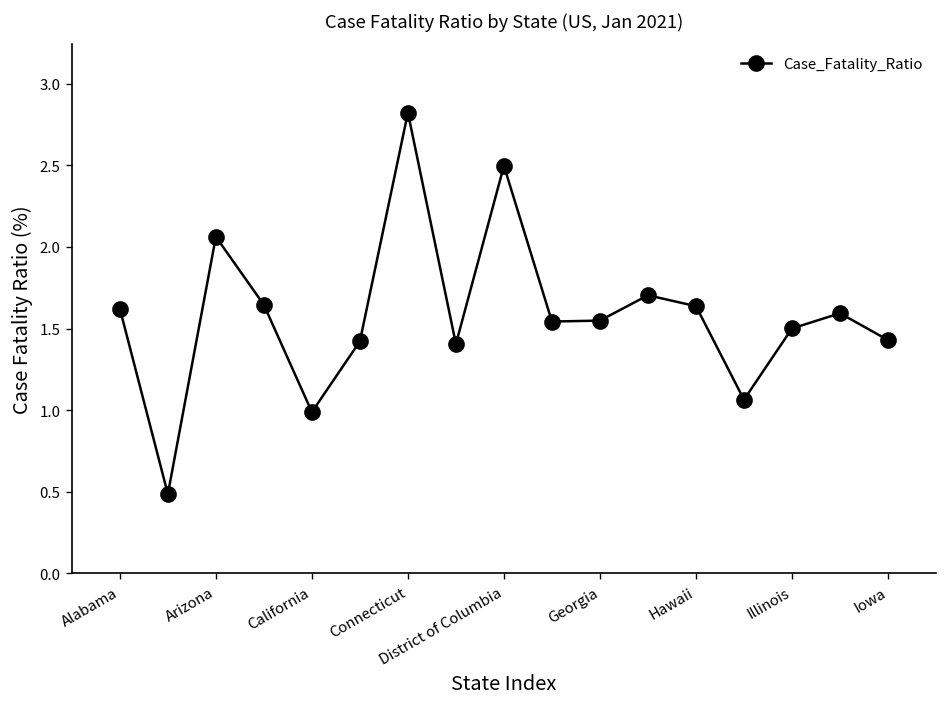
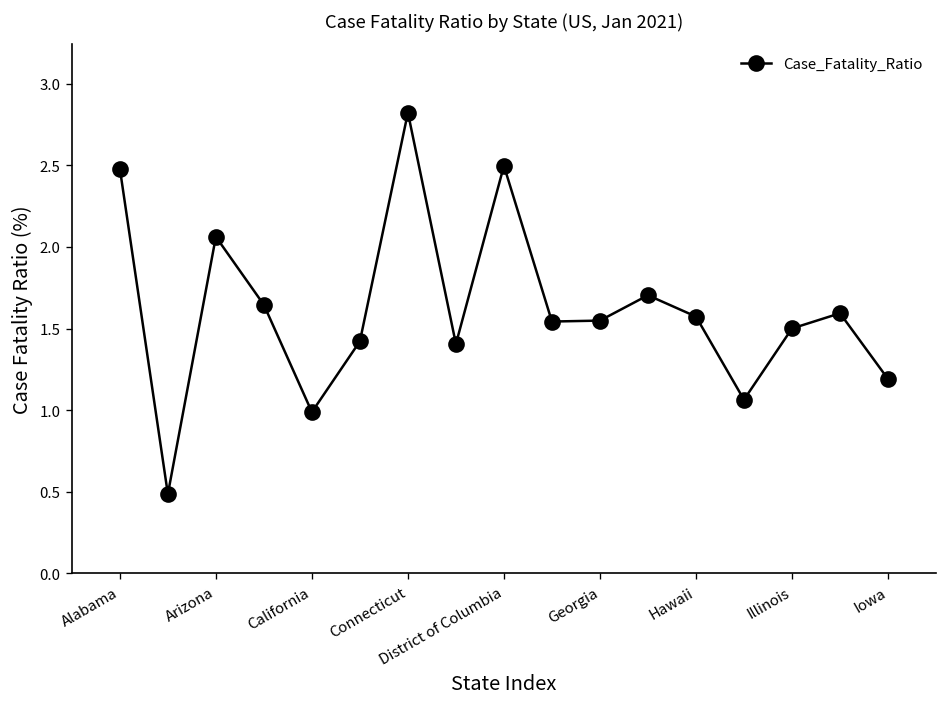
  {
-   "Alabama": 1.62,
+   "Alabama": 2.48,
    "Arizona": 2.06,
    "California": 0.99,
    "Connecticut": 2.82,
    "District of Columbia": 2.50,
    "Georgia": 1.55,
-   "Hawaii": 1.64,
+   "Hawaii": 1.57,
    "Illinois": 1.50,
-   "Iowa": 1.43
+   "Iowa": 1.19
  }
